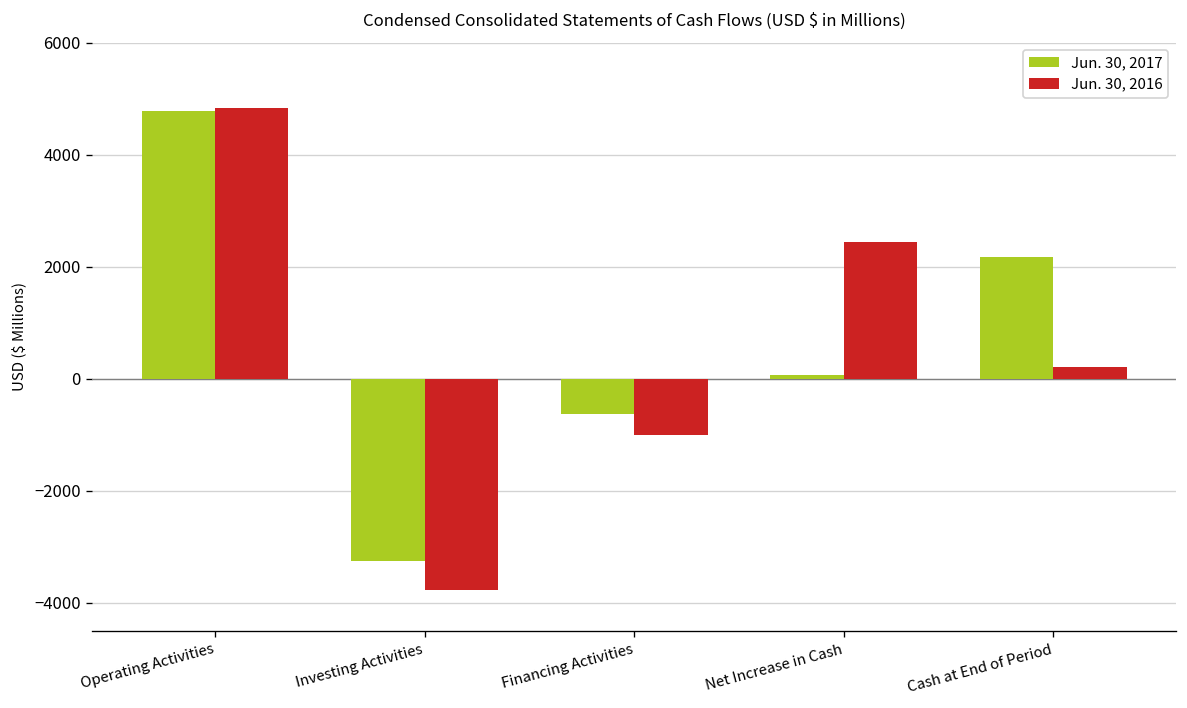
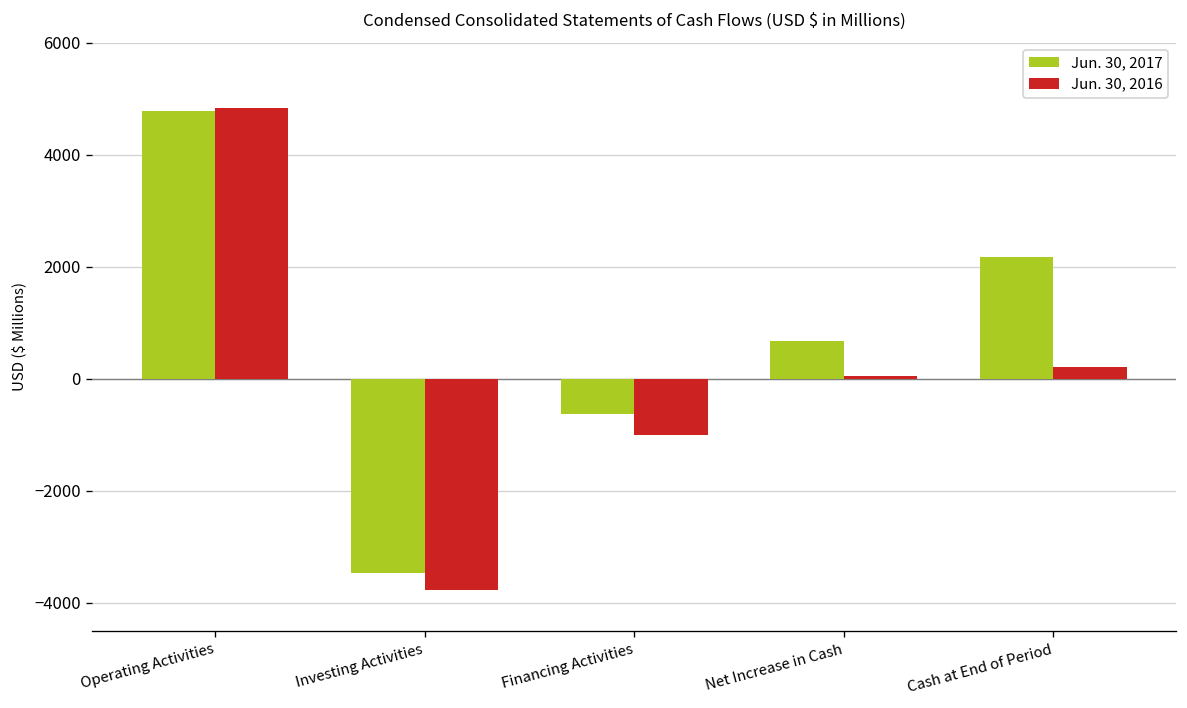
  {
    "Jun. 30, 2017": {
      "Operating Activities": 4800,
-     "Investing Activities": -3300,
+     "Investing Activities": -3500,
      "Financing Activities": -600,
-     "Net Increase in Cash": 100,
+     "Net Increase in Cash": 700,
      "Cash at End of Period": 2200
    },
    "Jun. 30, 2016": {
      "Operating Activities": 4800,
      "Investing Activities": -3800,
      "Financing Activities": -1000,
-     "Net Increase in Cash": 2400,
+     "Net Increase in Cash": 100,
      "Cash at End of Period": 200
    }
  }
